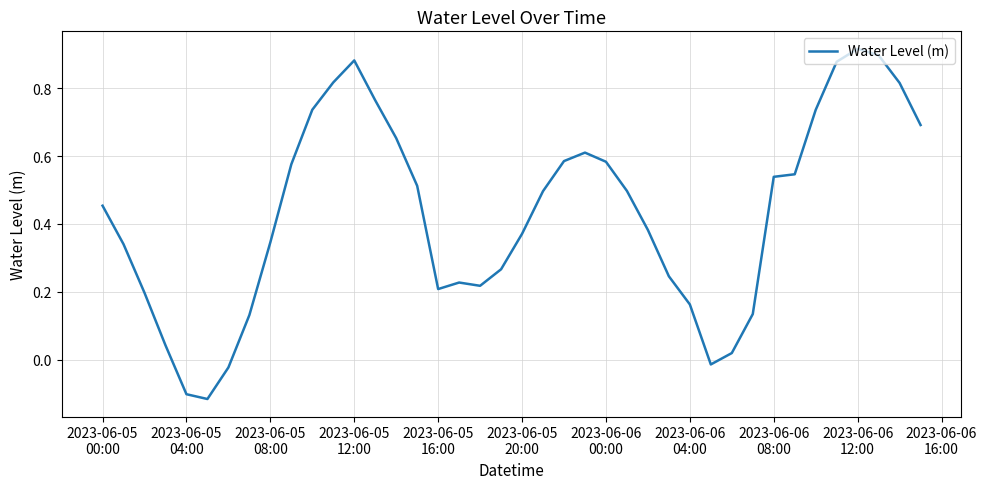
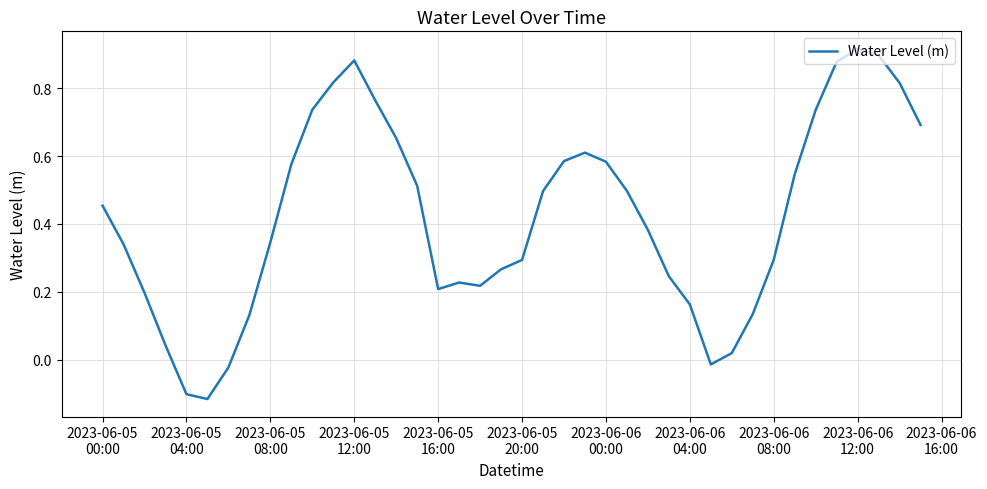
  {
    "2023-06-05 00:00": 0.45,
    "2023-06-05 04:00": -0.10,
    "2023-06-05 08:00": 0.35,
    "2023-06-05 12:00": 0.88,
    "2023-06-05 16:00": 0.21,
-   "2023-06-05 20:00": 0.37,
+   "2023-06-05 20:00": 0.29,
    "2023-06-06 00:00": 0.58,
    "2023-06-06 04:00": 0.16,
-   "2023-06-06 08:00": 0.54
+   "2023-06-06 08:00": 0.29
  }
